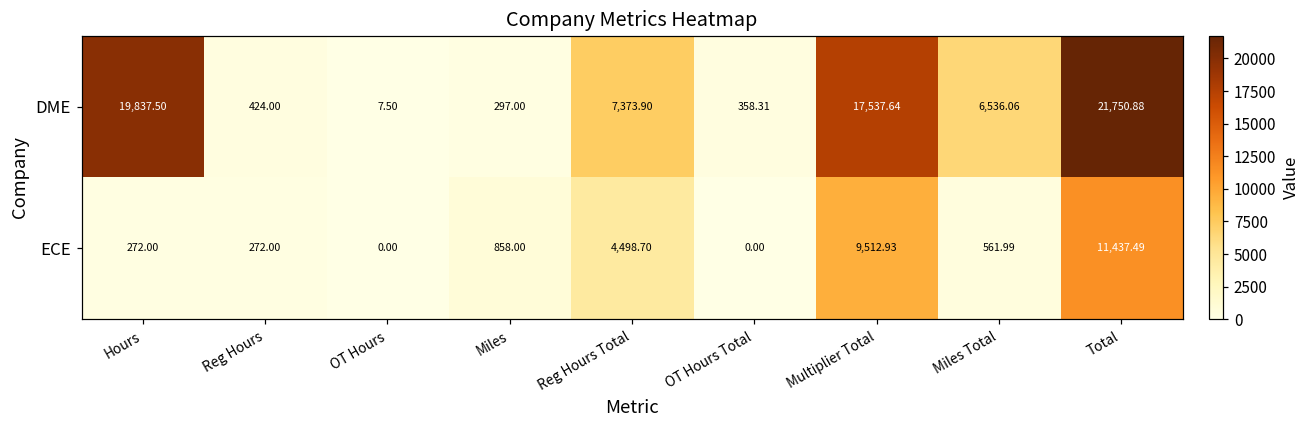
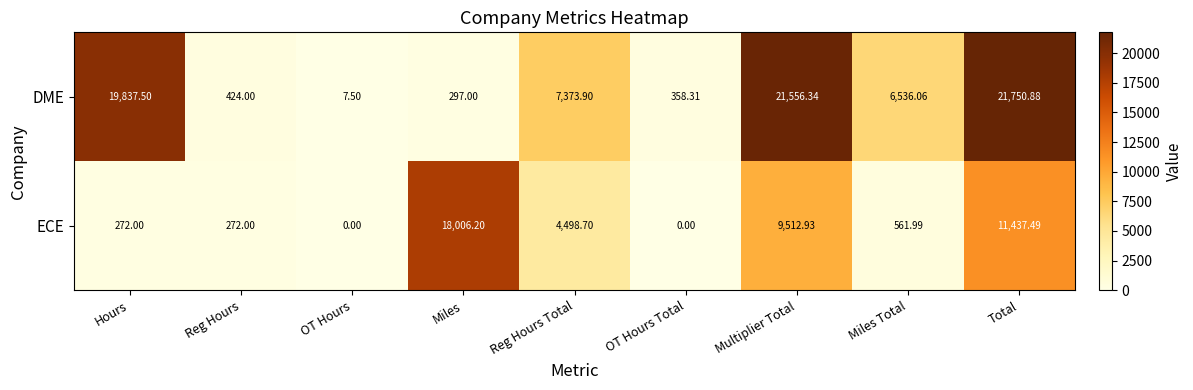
  {
    "DME": {
      "Hours": "19,837.50",
      "Reg Hours": "424.00",
      "OT Hours": "7.50",
      "Miles": "297.00",
      "Reg Hours Total": "7,373.90",
      "OT Hours Total": "358.31",
-     "Multiplier Total": "17,537.64",
+     "Multiplier Total": "21,556.34",
      "Miles Total": "6,536.06",
      "Total": "21,750.88"
    },
    "ECE": {
      "Hours": "272.00",
      "Reg Hours": "272.00",
      "OT Hours": "0.00",
-     "Miles": "858.00",
+     "Miles": "18,006.20",
      "Reg Hours Total": "4,498.70",
      "OT Hours Total": "0.00",
      "Multiplier Total": "9,512.93",
      "Miles Total": "561.99",
      "Total": "11,437.49"
    }
  }
